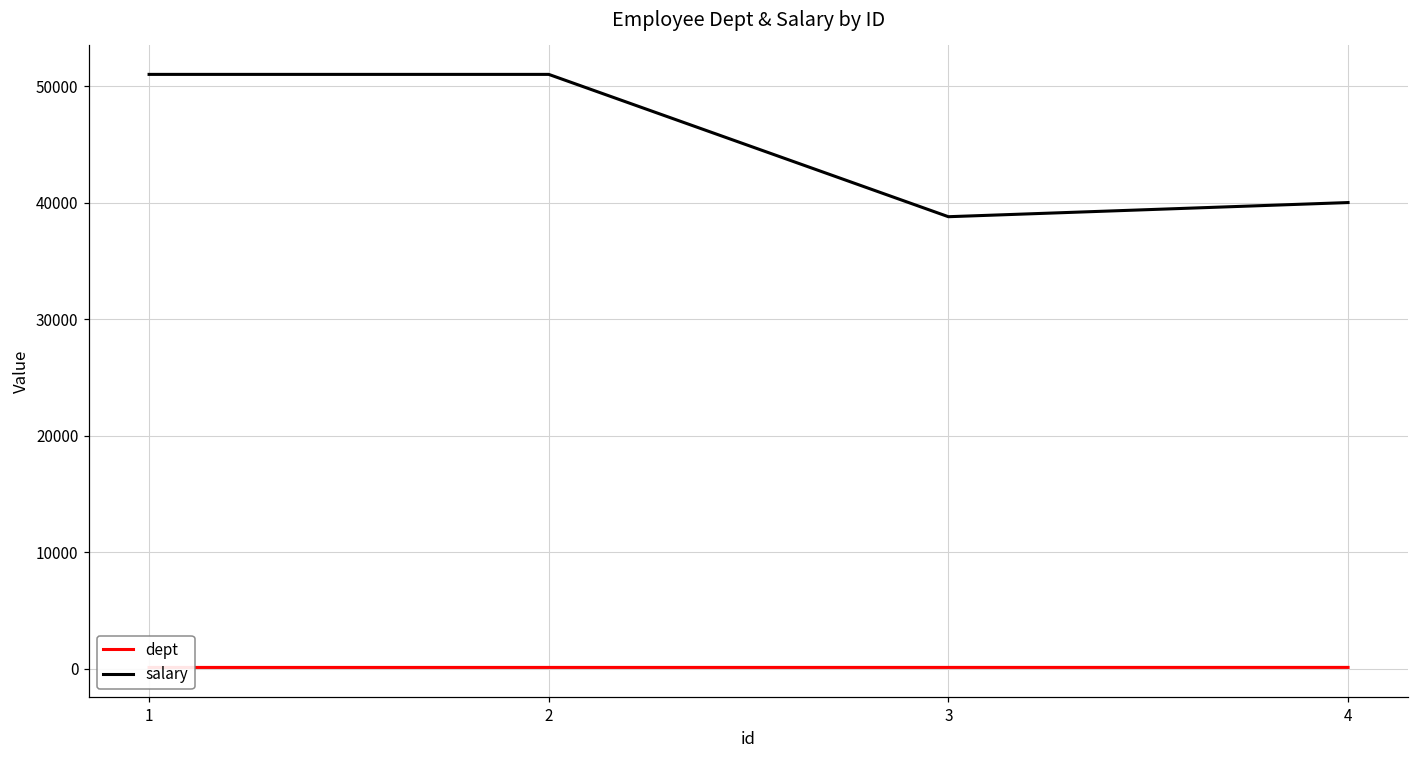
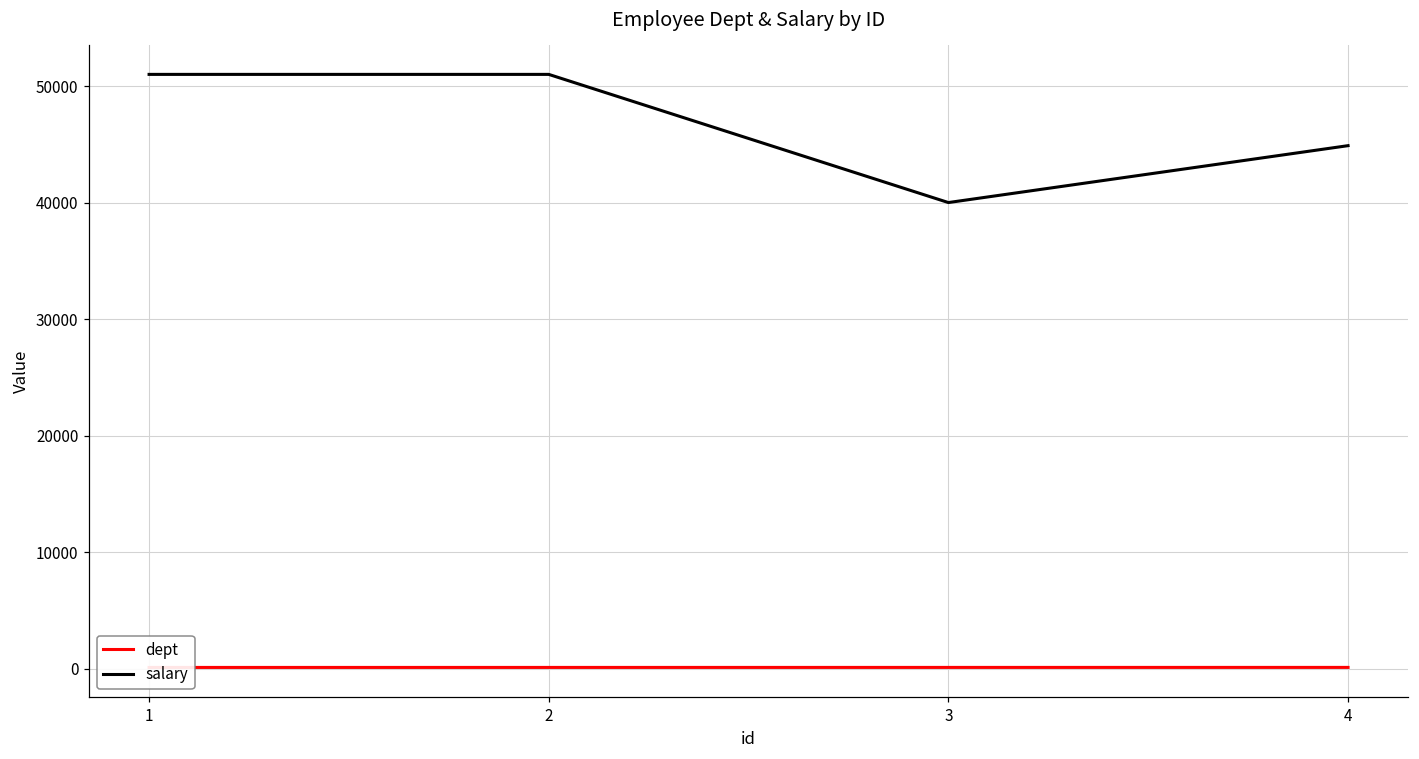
  {
    "dept": {
      "2": 100,
      "3": 100,
      "4": 100
    },
    "salary": {
      "1": 51000,
      "2": 51000,
-     "3": 38800,
-     "4": 40000
+     "3": 40000,
+     "4": 44900
    }
  }
